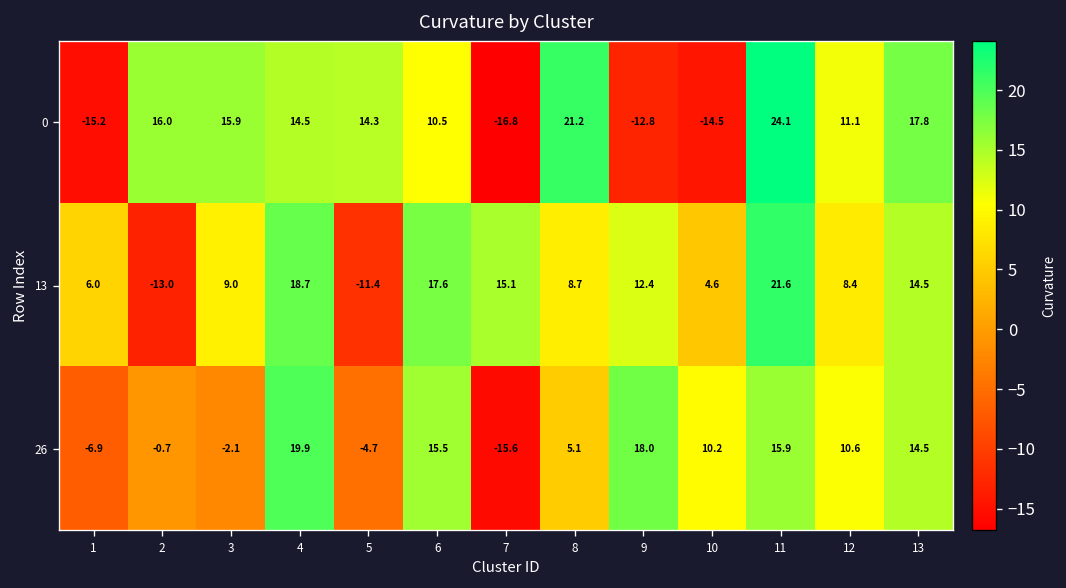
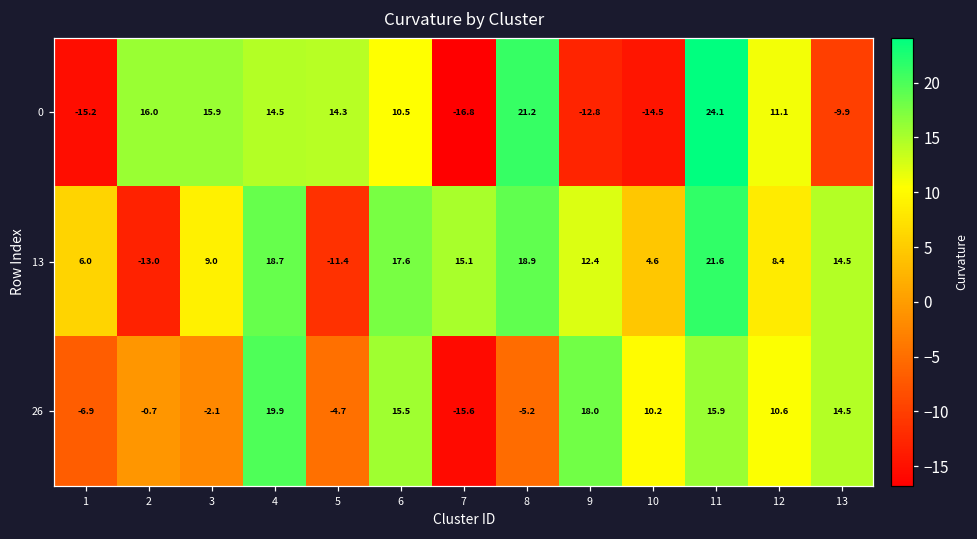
  {
    "0": {
      "1": -15.2,
      "2": 16.0,
      "3": 15.9,
      "4": 14.5,
      "5": 14.3,
      "6": 10.5,
      "7": -16.8,
      "8": 21.2,
      "9": -12.8,
      "10": -14.5,
      "11": 24.1,
      "12": 11.1,
-     "13": 17.8
+     "13": -9.9
    },
    "13": {
      "1": 6.0,
      "2": -13.0,
      "3": 9.0,
      "4": 18.7,
      "5": -11.4,
      "6": 17.6,
      "7": 15.1,
-     "8": 8.7,
+     "8": 18.9,
      "9": 12.4,
      "10": 4.6,
      "11": 21.6,
      "12": 8.4,
      "13": 14.5
    },
    "26": {
      "1": -6.9,
      "2": -0.7,
      "3": -2.1,
      "4": 19.9,
      "5": -4.7,
      "6": 15.5,
      "7": -15.6,
-     "8": 5.1,
+     "8": -5.2,
      "9": 18.0,
      "10": 10.2,
      "11": 15.9,
      "12": 10.6,
      "13": 14.5
    }
  }
